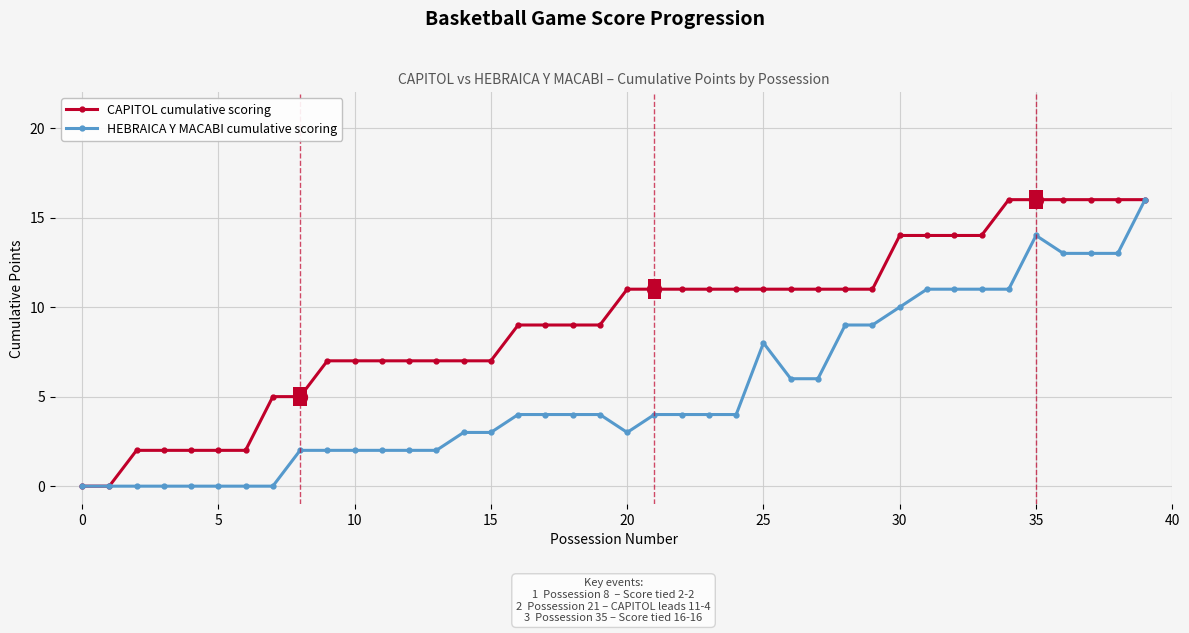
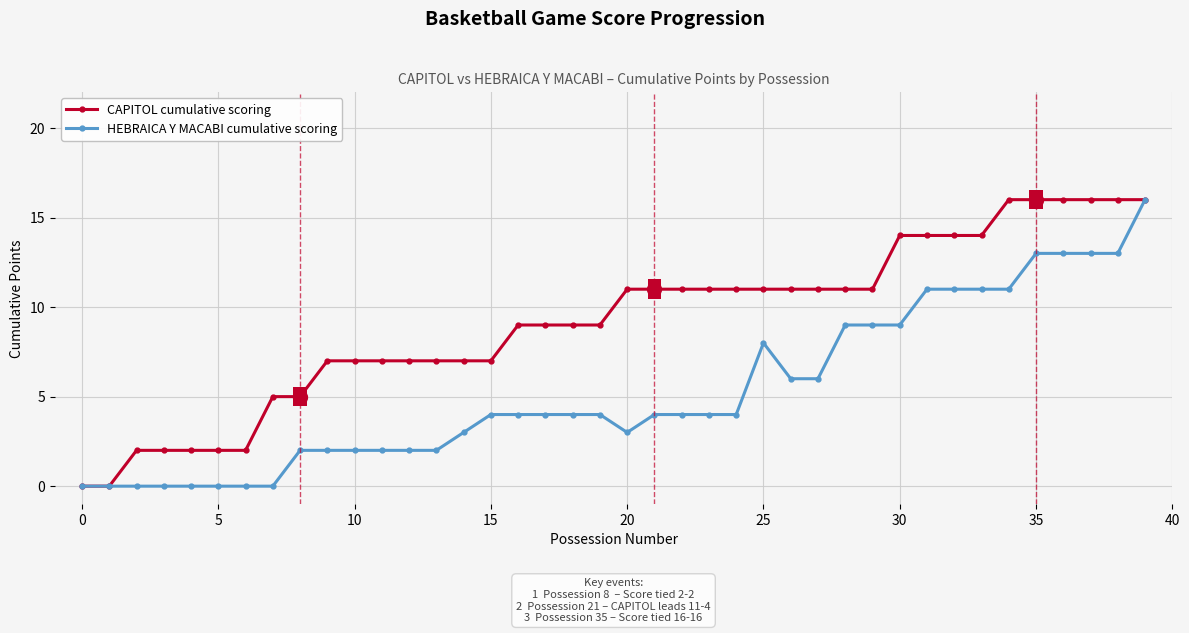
  {
    "HEBRAICA Y MACABI cumulative scoring": {
      "5": 0,
      "10": 2,
-     "15": 3,
+     "15": 4,
      "20": 3,
      "25": 8,
-     "30": 10,
-     "35": 14
+     "30": 9,
+     "35": 13
    }
  }
